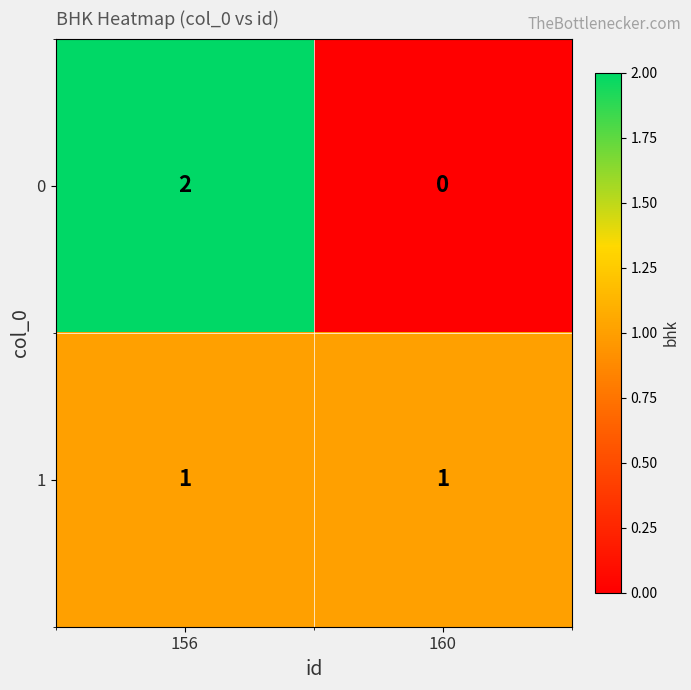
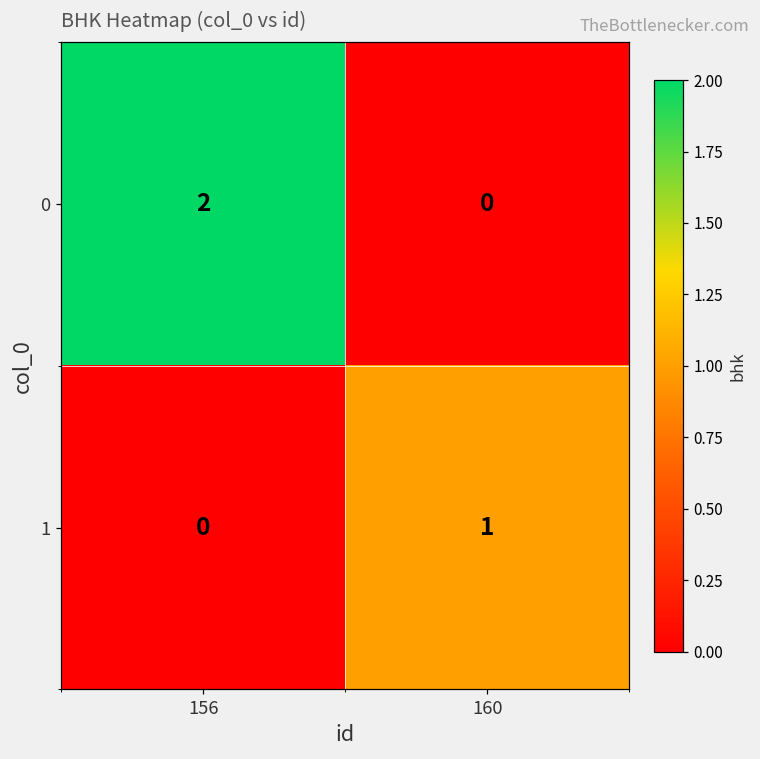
  {
    "0": {
      "156": 2,
      "160": 0
    },
    "1": {
-     "156": 1,
+     "156": 0,
      "160": 1
    }
  }
